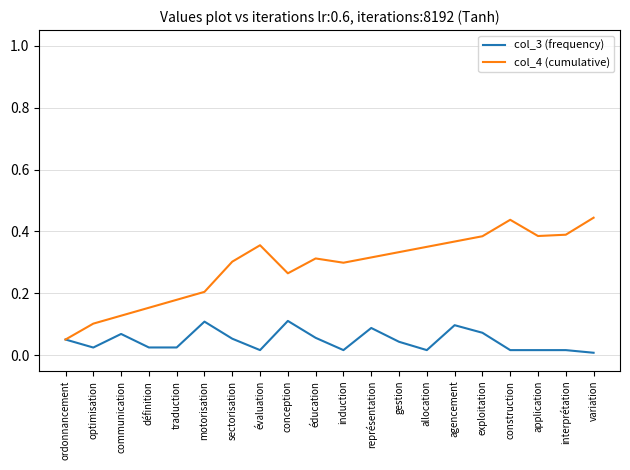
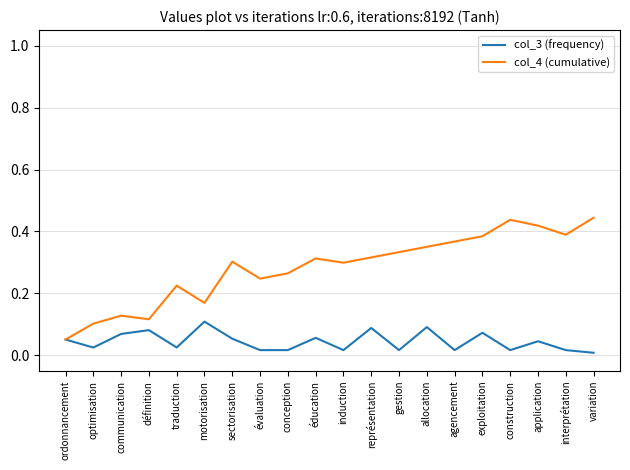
  {
    "col_3 (frequency)": {
      "optimisation": 0.03,
      "communication": 0.07,
-     "définition": 0.03,
+     "définition": 0.08,
      "traduction": 0.03,
      "motorisation": 0.11,
      "sectorisation": 0.05,
      "évaluation": 0.02,
-     "conception": 0.11,
+     "conception": 0.02,
      "éducation": 0.06,
      "induction": 0.02,
      "représentation": 0.09,
-     "gestion": 0.04,
-     "allocation": 0.02,
-     "agencement": 0.10,
+     "gestion": 0.02,
+     "allocation": 0.09,
+     "agencement": 0.02,
      "exploitation": 0.07,
      "construction": 0.02,
-     "application": 0.02,
+     "application": 0.05,
      "interprétation": 0.02,
      "variation": 0.01
    },
    "col_4 (cumulative)": {
      "optimisation": 0.10,
      "communication": 0.13,
-     "définition": 0.15,
-     "traduction": 0.18,
-     "motorisation": 0.21,
+     "définition": 0.12,
+     "traduction": 0.23,
+     "motorisation": 0.17,
      "sectorisation": 0.30,
-     "évaluation": 0.36,
+     "évaluation": 0.25,
      "conception": 0.26,
      "éducation": 0.31,
      "induction": 0.30,
      "représentation": 0.32,
      "gestion": 0.33,
      "allocation": 0.35,
      "agencement": 0.37,
      "exploitation": 0.38,
      "construction": 0.44,
-     "application": 0.39,
+     "application": 0.42,
      "interprétation": 0.39,
      "variation": 0.44
    }
  }
